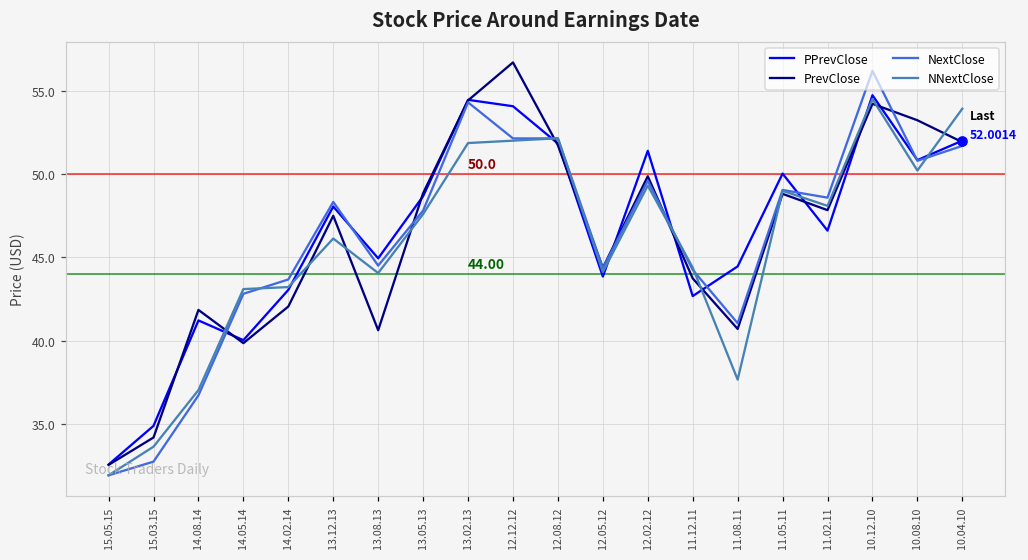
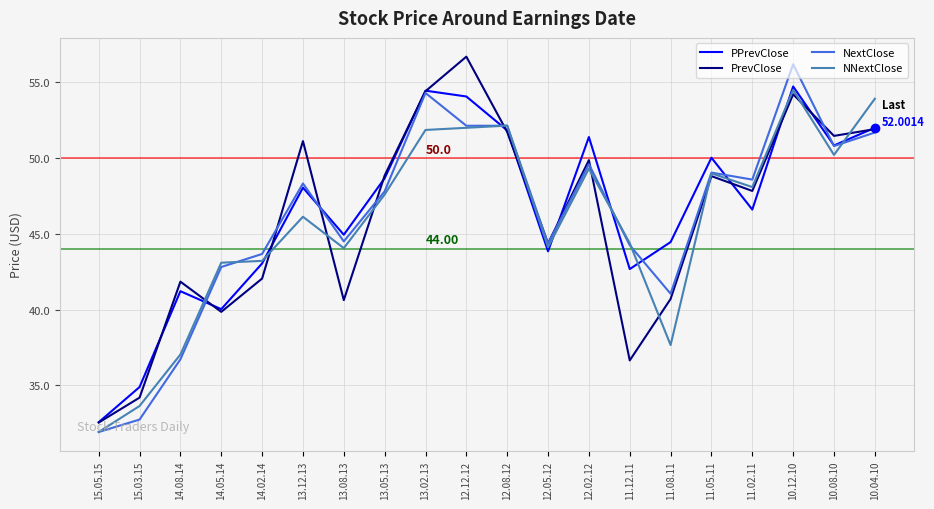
  {
    "PrevClose": {
      "15.03.15": 34.2,
      "14.08.14": 41.8,
      "14.05.14": 39.9,
      "14.02.14": 42.1,
-     "13.12.13": 47.5,
+     "13.12.13": 51.1,
      "13.08.13": 40.6,
      "13.05.13": 48.9,
      "12.12.12": 56.7,
      "12.02.12": 49.9,
-     "11.12.11": 43.7,
+     "11.12.11": 36.7,
      "11.08.11": 40.7,
      "11.05.11": 48.8,
      "11.02.11": 47.8,
      "10.12.10": 54.2,
-     "10.08.10": 53.2
+     "10.08.10": 51.5
    }
  }
